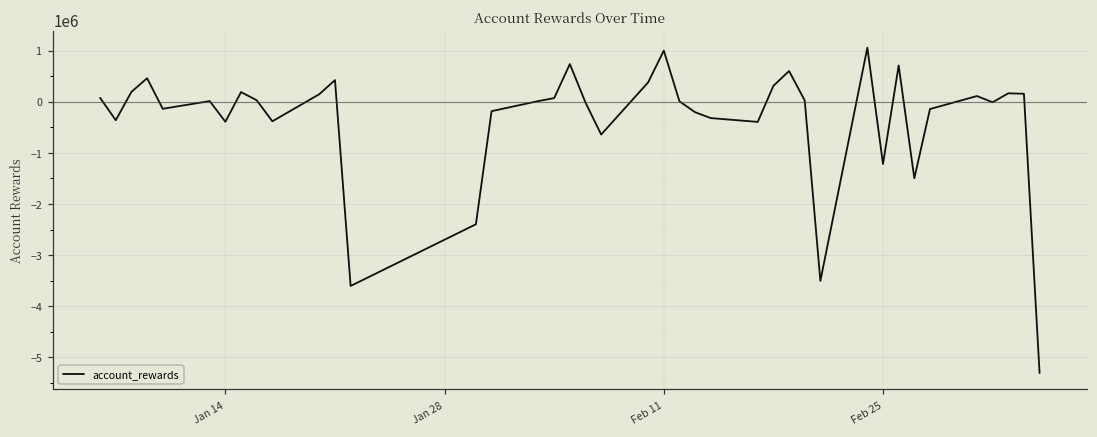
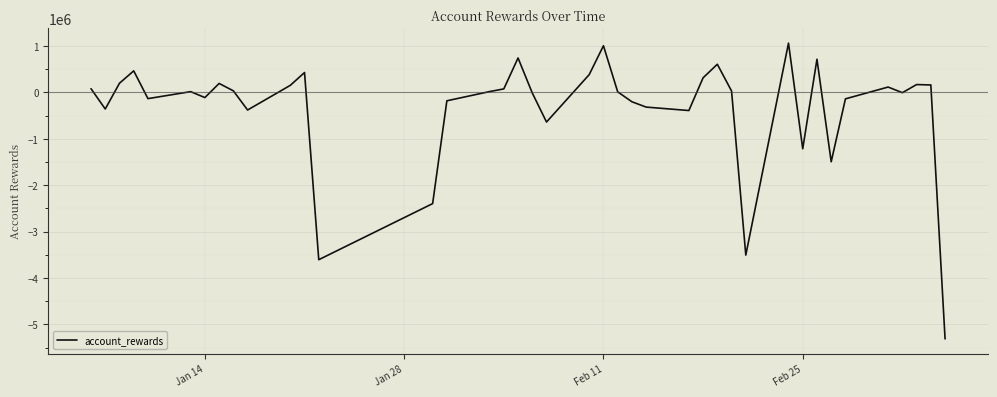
  {
-   "Jan 14": -400000,
+   "Jan 14": -100000,
    "Feb 11": 1000000,
    "Feb 25": -1200000
  }
